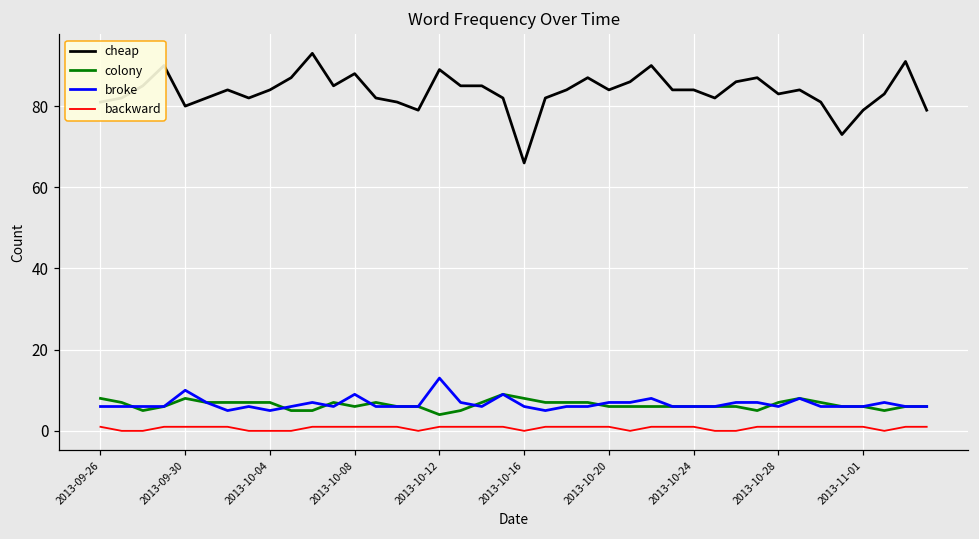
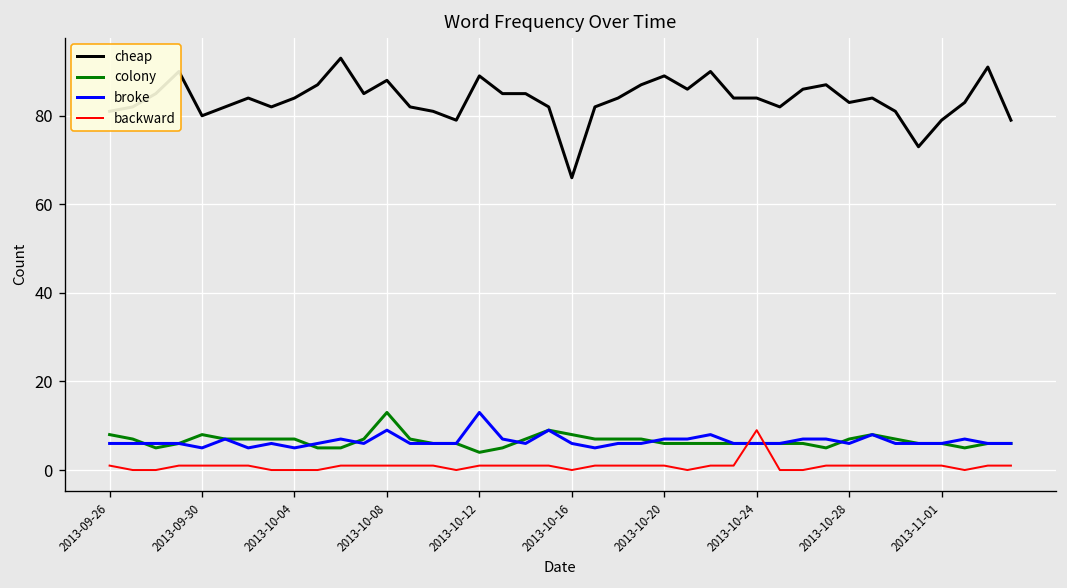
  {
    "cheap": {
      "2013-09-30": 80,
      "2013-10-04": 84,
      "2013-10-08": 88,
      "2013-10-12": 89,
      "2013-10-16": 66,
-     "2013-10-20": 84,
+     "2013-10-20": 89,
      "2013-10-24": 84,
      "2013-10-28": 83,
      "2013-11-01": 79
    },
    "colony": {
      "2013-09-26": 8,
      "2013-09-30": 8,
      "2013-10-04": 7,
-     "2013-10-08": 6,
+     "2013-10-08": 13,
      "2013-10-12": 4,
      "2013-10-16": 8,
      "2013-10-20": 6,
      "2013-10-28": 7
    },
    "broke": {
      "2013-09-26": 6,
-     "2013-09-30": 10,
+     "2013-09-30": 5,
      "2013-10-04": 5,
      "2013-10-08": 9,
      "2013-10-12": 13,
      "2013-10-16": 6,
      "2013-10-20": 7,
      "2013-10-28": 6
    },
    "backward": {
      "2013-09-26": 1,
      "2013-09-30": 1,
      "2013-10-04": 0,
      "2013-10-08": 1,
      "2013-10-12": 1,
      "2013-10-16": 0,
      "2013-10-20": 1,
-     "2013-10-24": 1,
+     "2013-10-24": 9,
      "2013-10-28": 1,
      "2013-11-01": 1
    }
  }
